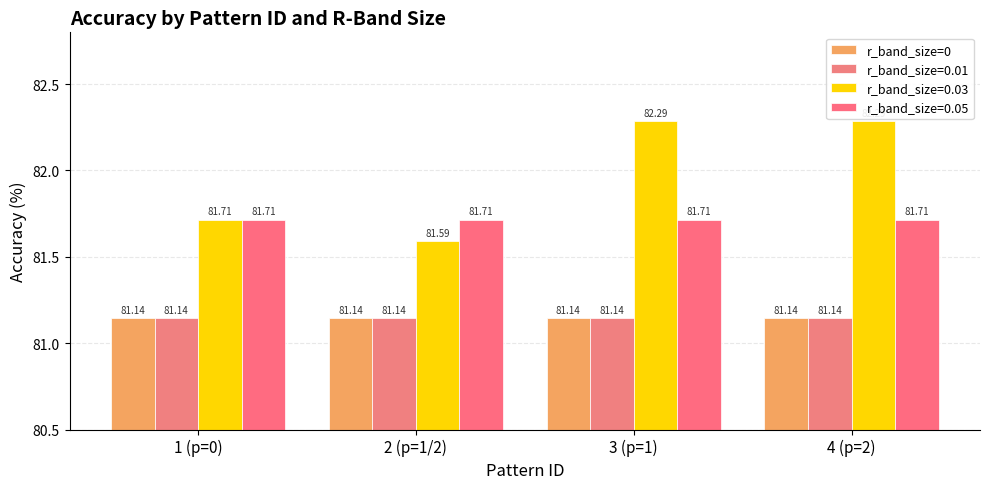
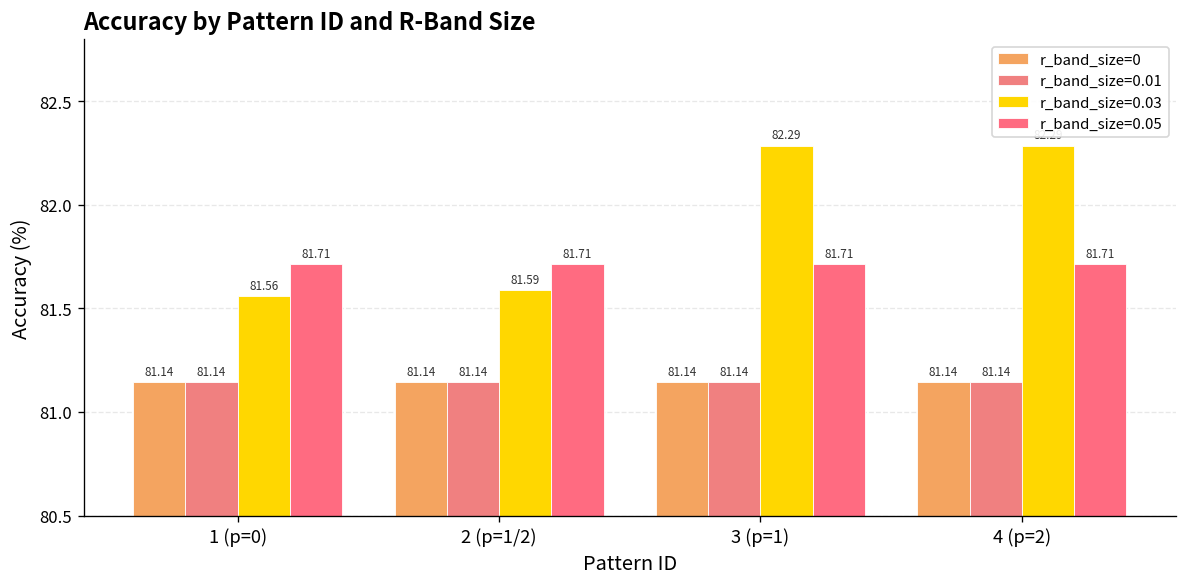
  {
    "r_band_size=0.03": {
-     "1 (p=0)": 81.71,
+     "1 (p=0)": 81.56,
      "2 (p=1/2)": 81.59,
      "3 (p=1)": 82.29
    }
  }
